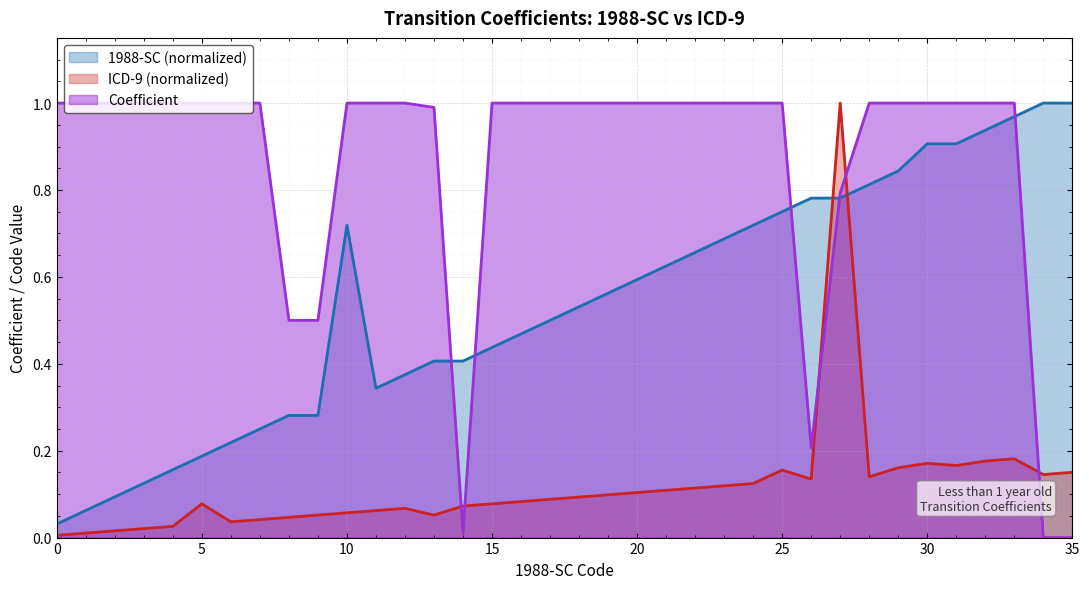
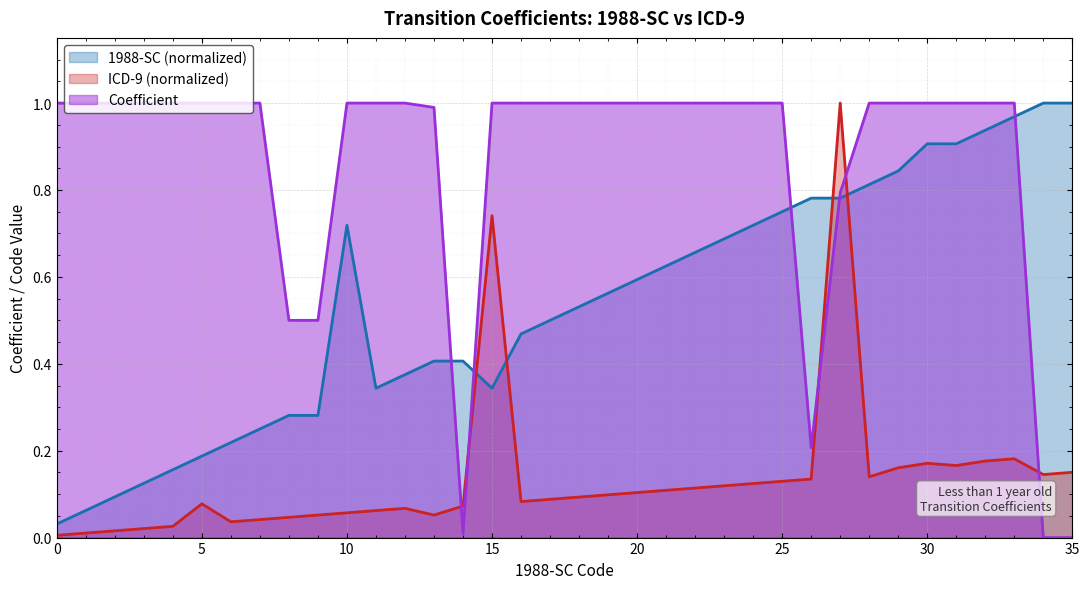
  {
    "1988-SC (normalized)": {
      "0": 0.03,
      "5": 0.19,
      "10": 0.72,
-     "15": 0.44,
+     "15": 0.34,
      "20": 0.59,
      "25": 0.75,
      "30": 0.91,
      "35": 1.00
    },
    "ICD-9 (normalized)": {
      "0": 0.01,
      "5": 0.08,
      "10": 0.06,
-     "15": 0.08,
+     "15": 0.74,
      "20": 0.10,
-     "25": 0.16,
+     "25": 0.13,
      "30": 0.17,
      "35": 0.15
    },
    "Coefficient": {
      "0": 1.00,
      "10": 1.00,
      "15": 1.00,
      "20": 1.00,
      "25": 1.00,
      "30": 1.00,
      "35": 0.00
    }
  }
